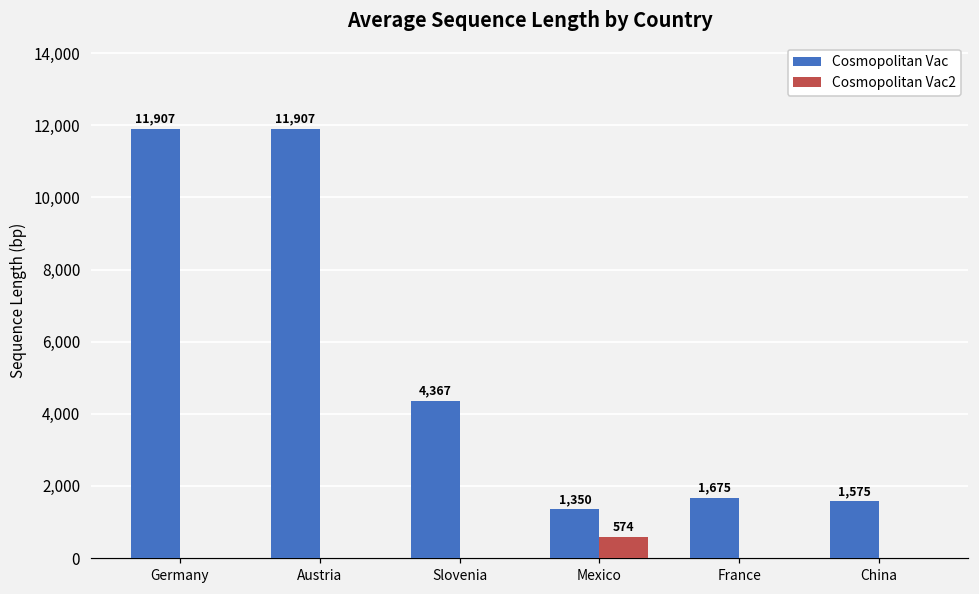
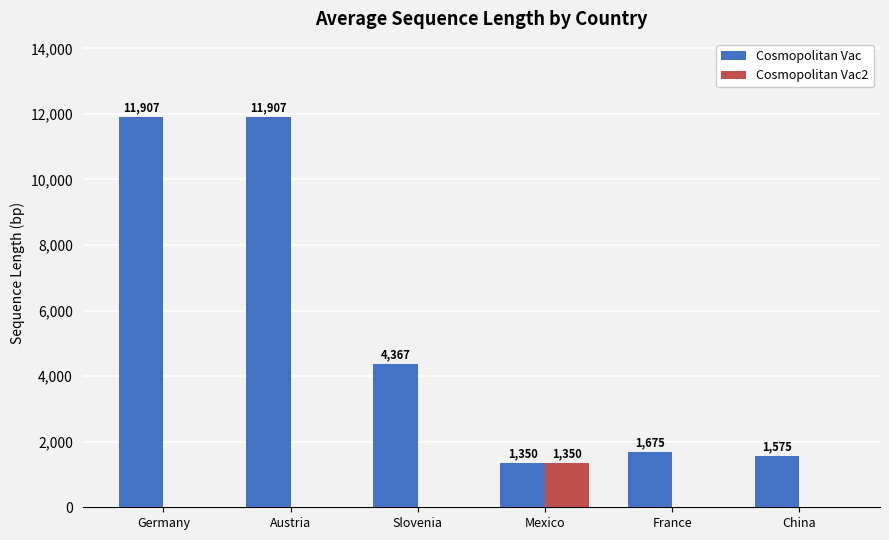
  {
    "Cosmopolitan Vac": {
      "Germany": "11,907",
      "Austria": "11,907",
      "Slovenia": "4,367",
      "Mexico": "1,350",
      "France": "1,675",
      "China": "1,575"
    },
    "Cosmopolitan Vac2": {
-     "Mexico": "574"
+     "Mexico": "1,350"
    }
  }
